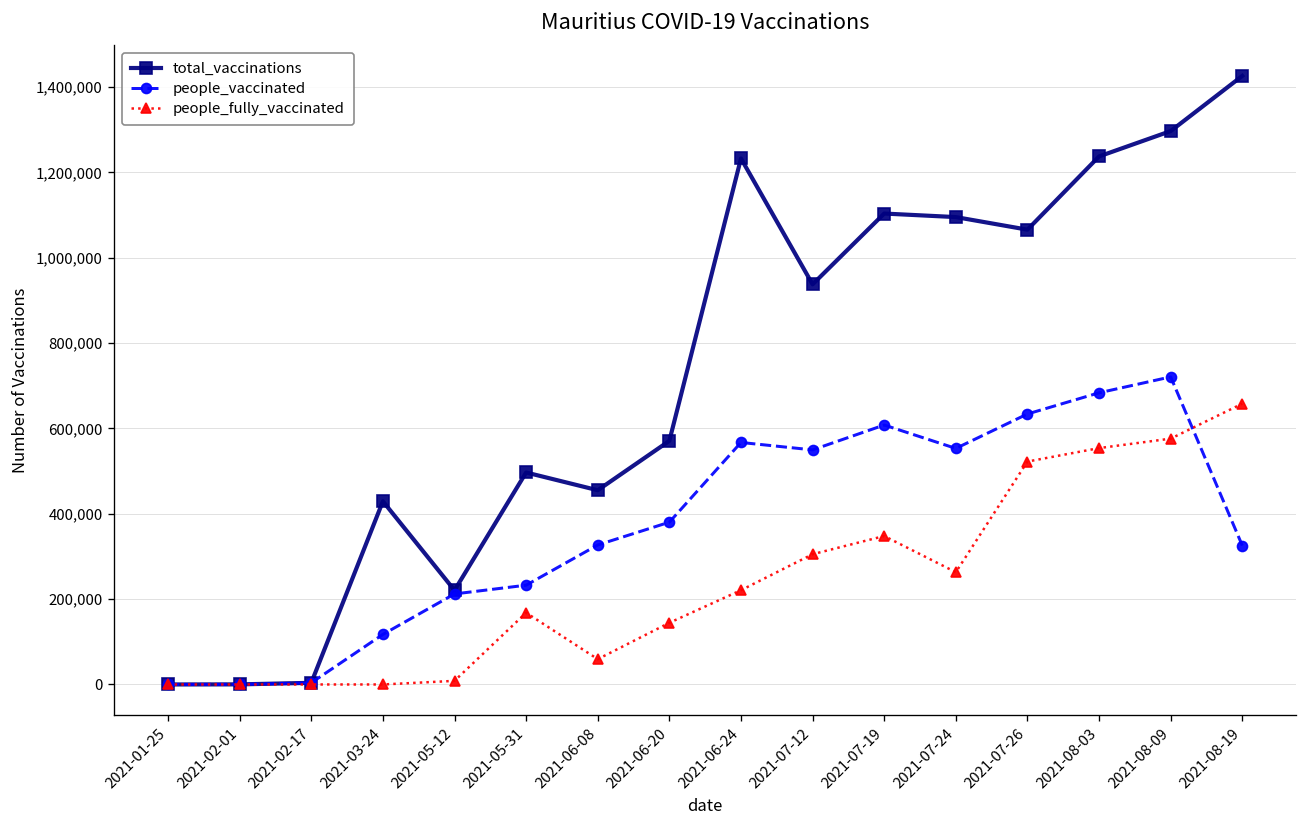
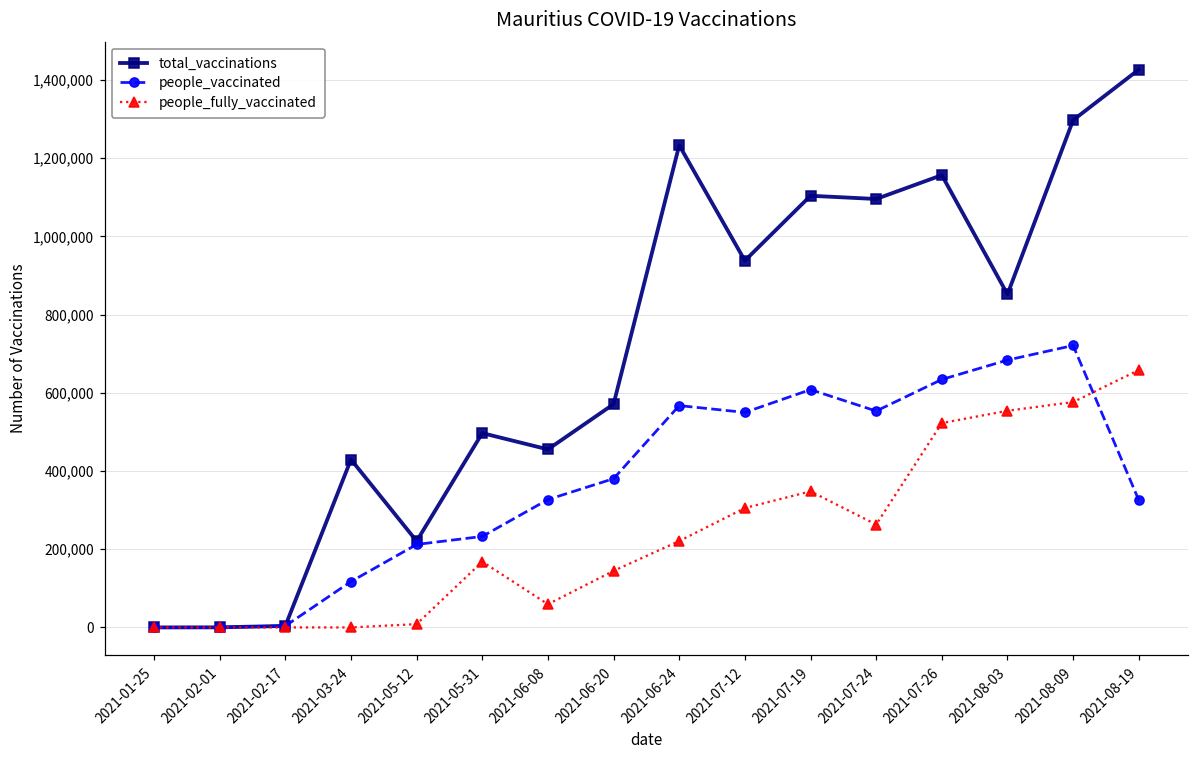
  {
    "total_vaccinations": {
      "2021-03-24": "430,000",
      "2021-05-12": "220,000",
      "2021-05-31": "500,000",
      "2021-06-08": "460,000",
      "2021-06-20": "570,000",
      "2021-06-24": "1,230,000",
      "2021-07-12": "940,000",
      "2021-07-19": "1,100,000",
      "2021-07-24": "1,100,000",
-     "2021-07-26": "1,070,000",
-     "2021-08-03": "1,240,000",
+     "2021-07-26": "1,160,000",
+     "2021-08-03": "850,000",
      "2021-08-09": "1,300,000",
      "2021-08-19": "1,430,000"
    },
    "people_vaccinated": {
      "2021-03-24": "120,000",
      "2021-05-12": "210,000",
      "2021-05-31": "230,000",
      "2021-06-08": "330,000",
      "2021-06-20": "380,000",
      "2021-06-24": "570,000",
      "2021-07-12": "550,000",
      "2021-07-19": "610,000",
      "2021-07-24": "550,000",
      "2021-07-26": "630,000",
      "2021-08-03": "680,000",
      "2021-08-09": "720,000",
      "2021-08-19": "330,000"
    },
    "people_fully_vaccinated": {
      "2021-03-24": "0",
      "2021-05-12": "10,000",
      "2021-05-31": "170,000",
      "2021-06-08": "60,000",
      "2021-06-20": "140,000",
      "2021-06-24": "220,000",
      "2021-07-12": "310,000",
      "2021-07-19": "350,000",
      "2021-07-24": "260,000",
      "2021-07-26": "520,000",
      "2021-08-03": "550,000",
      "2021-08-09": "580,000",
      "2021-08-19": "660,000"
    }
  }
